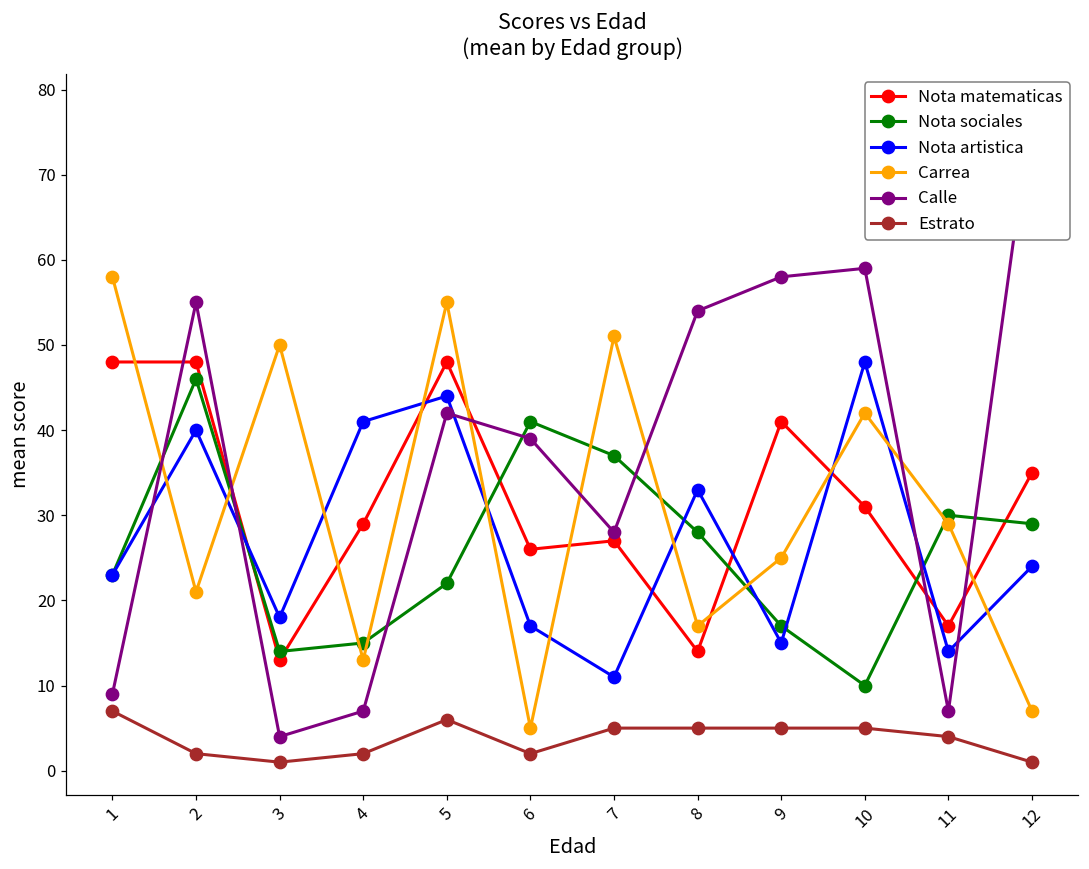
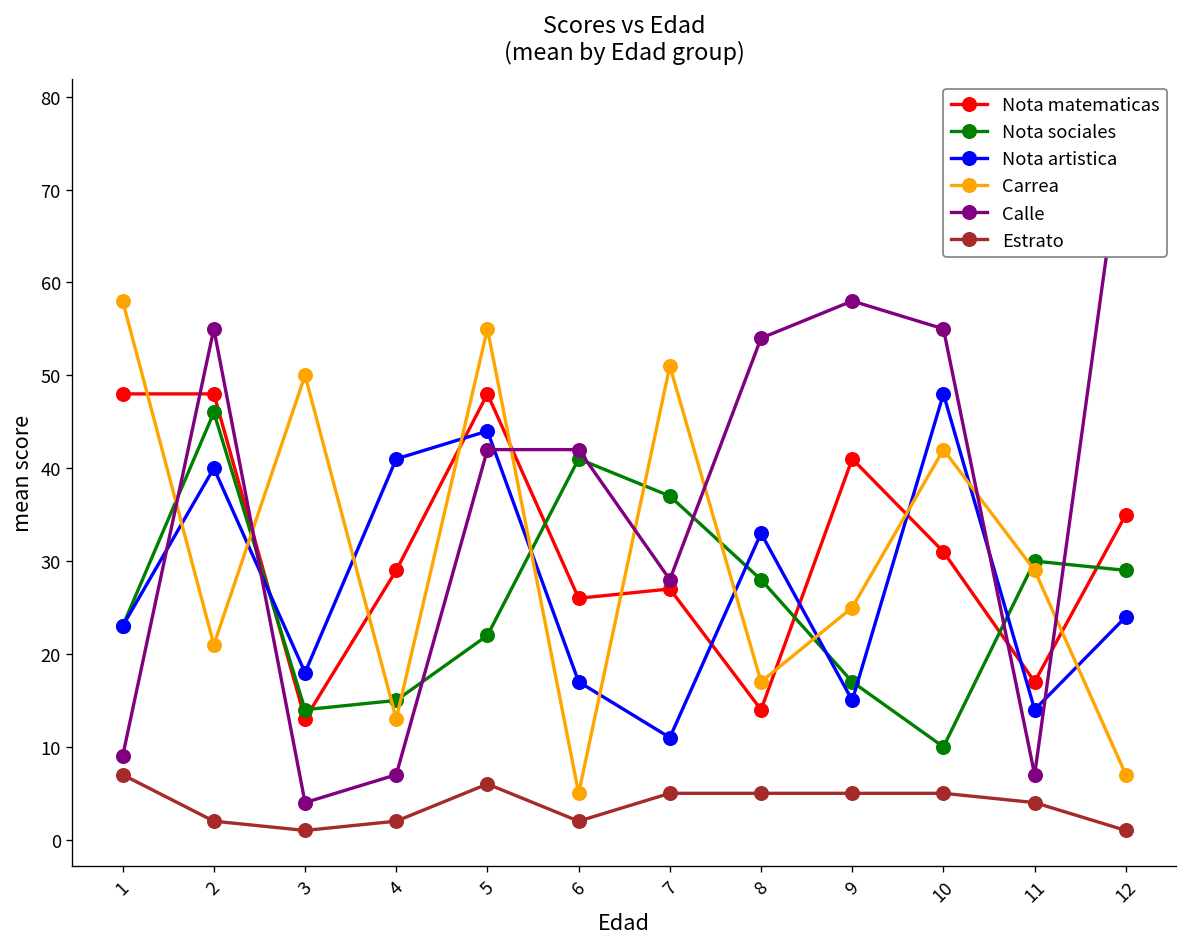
  {
    "Nota matematicas": {
      "1": 48,
      "2": 48,
      "3": 13,
      "4": 29,
      "5": 48,
      "6": 26,
      "7": 27,
      "8": 14,
      "9": 41,
      "10": 31,
      "11": 17,
      "12": 35
    },
    "Nota sociales": {
      "2": 46,
      "3": 14,
      "4": 15,
      "5": 22,
      "6": 41,
      "7": 37,
      "8": 28,
      "9": 17,
      "10": 10,
      "11": 30,
      "12": 29
    },
    "Nota artistica": {
      "2": 40,
      "3": 18,
      "4": 41,
      "5": 44,
      "6": 17,
      "7": 11,
      "8": 33,
      "9": 15,
      "10": 48,
      "11": 14,
      "12": 24
    },
    "Carrea": {
      "1": 58,
      "2": 21,
      "3": 50,
      "4": 13,
      "5": 55,
      "6": 5,
      "7": 51,
      "8": 17,
      "9": 25,
      "10": 42,
      "11": 29,
      "12": 7
    },
    "Calle": {
      "1": 9,
      "2": 55,
      "3": 4,
      "4": 7,
      "5": 42,
-     "6": 39,
+     "6": 42,
      "7": 28,
      "8": 54,
      "9": 58,
-     "10": 59,
+     "10": 55,
      "11": 7
    },
    "Estrato": {
      "1": 7,
      "2": 2,
      "3": 1,
      "4": 2,
      "5": 6,
      "6": 2,
      "7": 5,
      "8": 5,
      "9": 5,
      "10": 5,
      "11": 4,
      "12": 1
    }
  }
